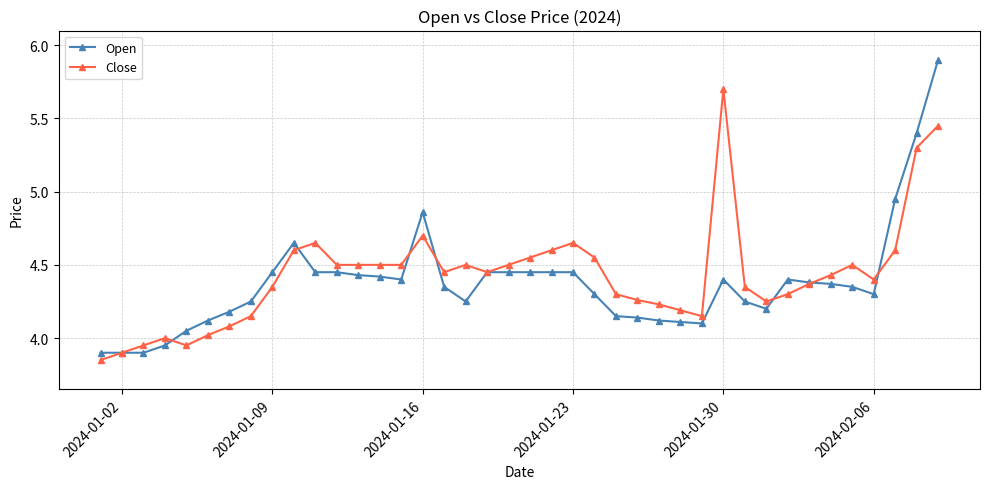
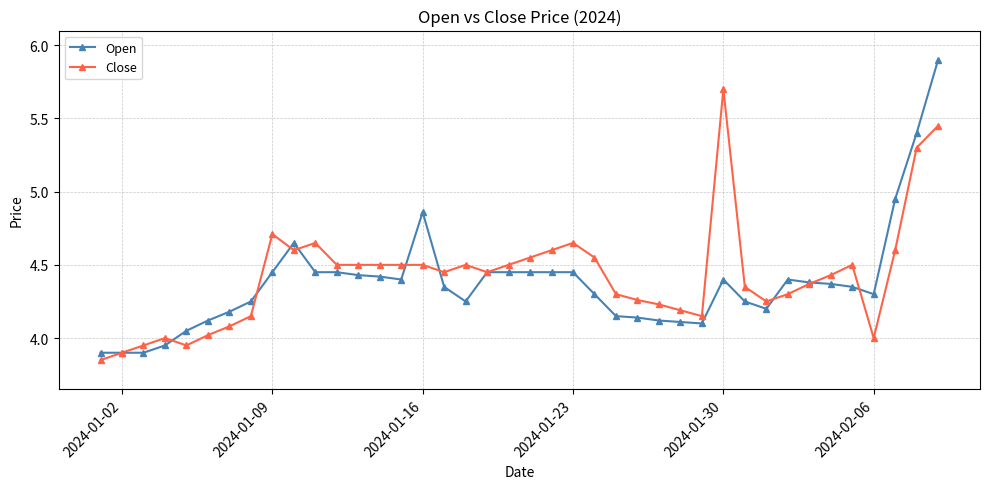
  {
    "Open": {
      "2024-01-09": 4.45,
      "2024-01-16": 4.86,
      "2024-01-23": 4.45,
      "2024-01-30": 4.40,
      "2024-02-06": 4.30
    },
    "Close": {
-     "2024-01-09": 4.35,
-     "2024-01-16": 4.7,
+     "2024-01-09": 4.71,
+     "2024-01-16": 4.5,
      "2024-01-23": 4.65,
      "2024-01-30": 5.70,
-     "2024-02-06": 4.4
+     "2024-02-06": 4.0
    }
  }
